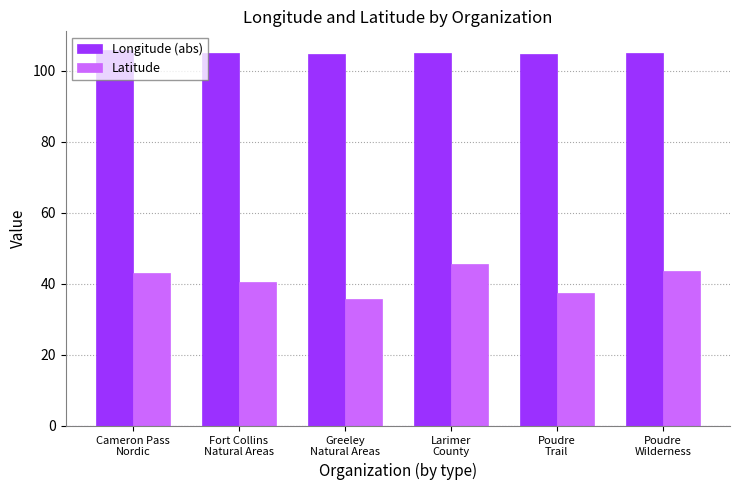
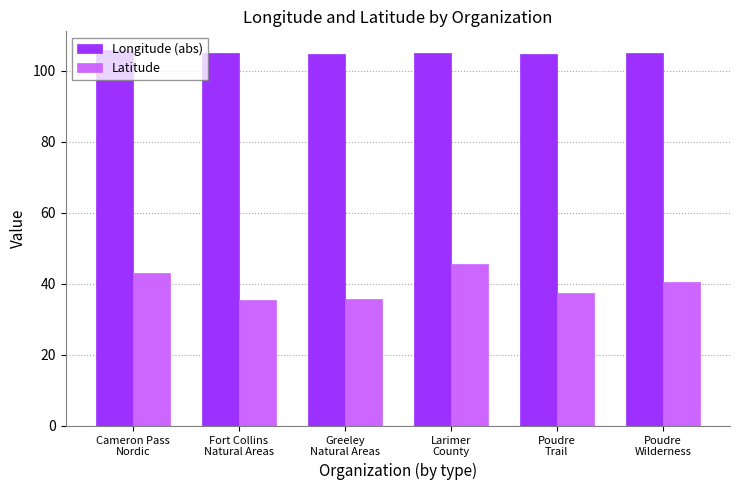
  {
    "Longitude (abs)": {
      "Fort Collins Natural Areas": 105,
      "Greeley Natural Areas": 105,
      "Larimer County": 105,
      "Poudre Trail": 105,
      "Poudre Wilderness": 105
    },
    "Latitude": {
      "Cameron Pass Nordic": 43,
-     "Fort Collins Natural Areas": 41,
+     "Fort Collins Natural Areas": 36,
      "Greeley Natural Areas": 36,
      "Larimer County": 46,
      "Poudre Trail": 37,
-     "Poudre Wilderness": 44
+     "Poudre Wilderness": 41
    }
  }
